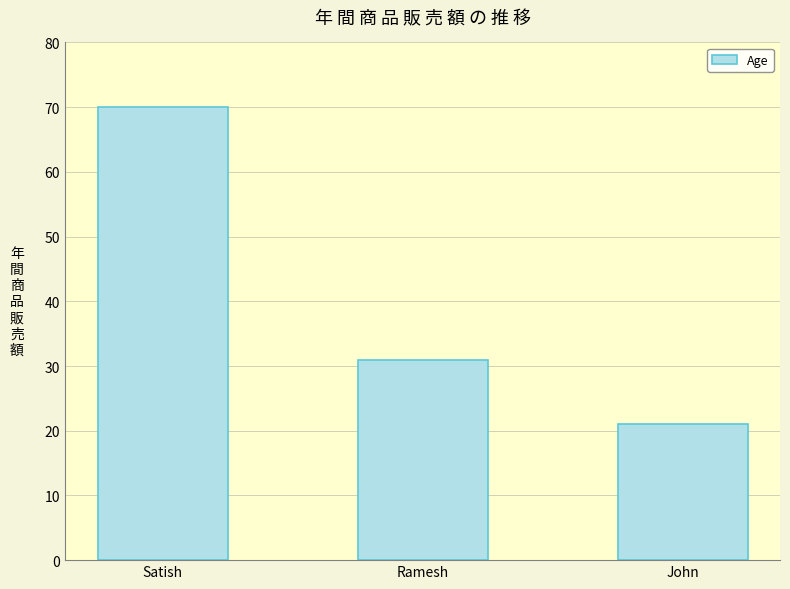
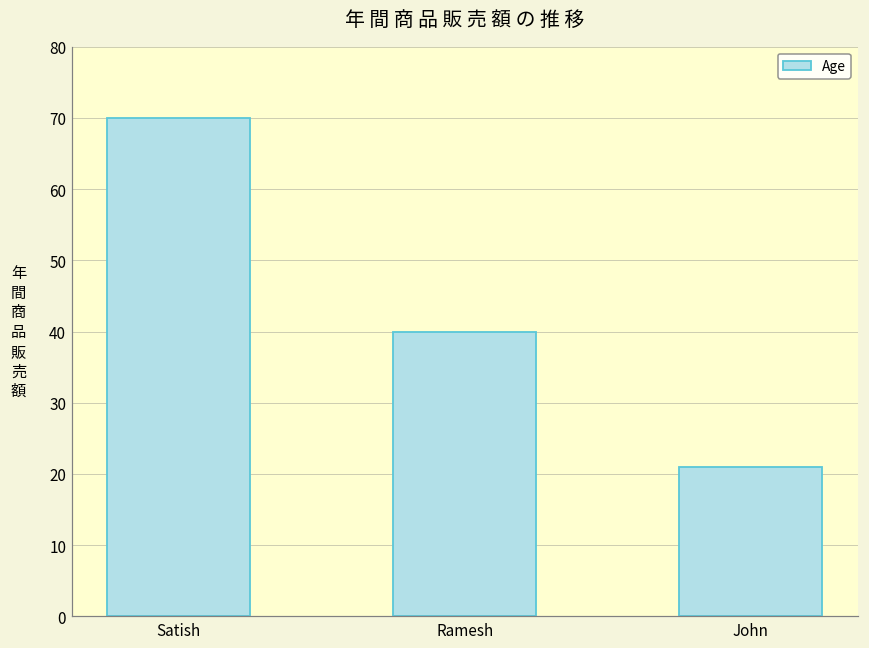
  {
    "Satish": 70,
-   "Ramesh": 31,
+   "Ramesh": 40,
    "John": 21
  }
